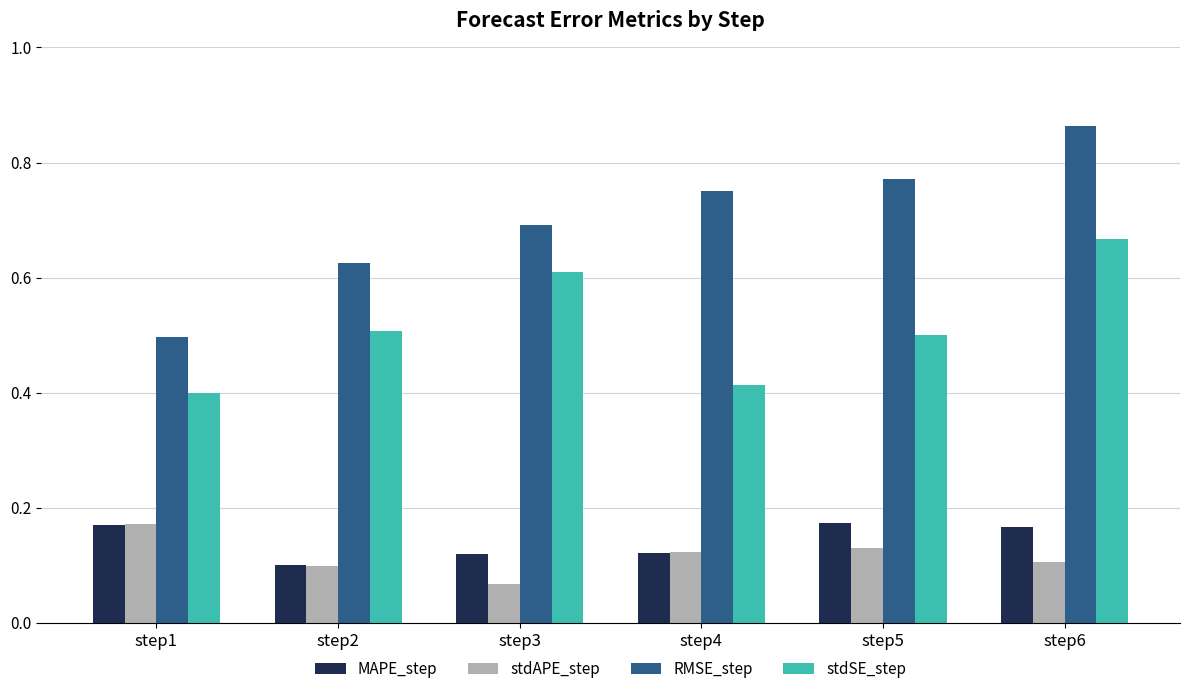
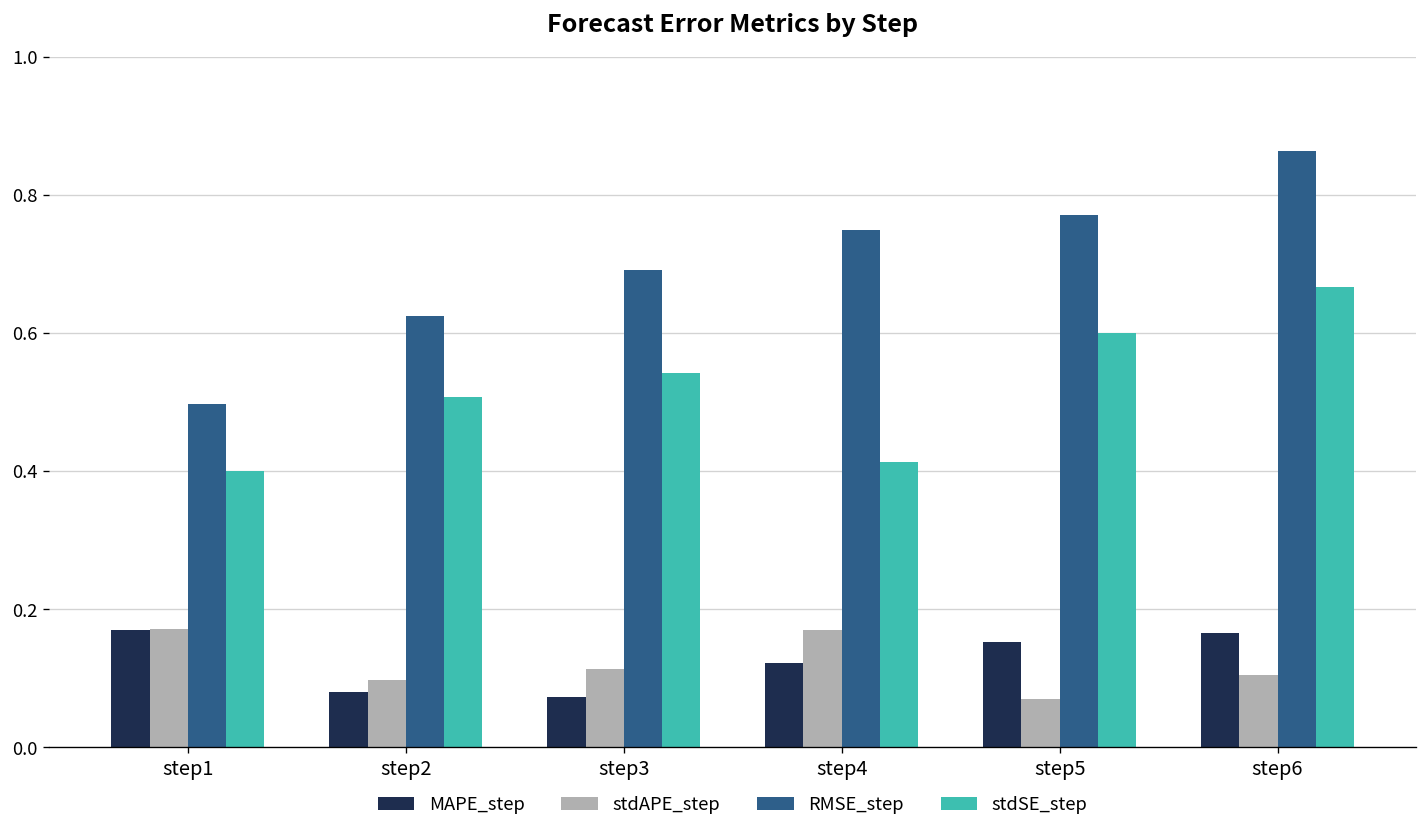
  {
    "MAPE_step": {
      "step1": 0.17,
-     "step2": 0.10,
-     "step3": 0.12,
+     "step2": 0.08,
+     "step3": 0.07,
      "step4": 0.12,
-     "step5": 0.17,
+     "step5": 0.15,
      "step6": 0.17
    },
    "stdAPE_step": {
      "step1": 0.17,
      "step2": 0.10,
-     "step3": 0.07,
-     "step4": 0.12,
-     "step5": 0.13,
+     "step3": 0.11,
+     "step4": 0.17,
+     "step5": 0.07,
      "step6": 0.11
    },
    "RMSE_step": {
      "step1": 0.50,
      "step2": 0.63,
      "step3": 0.69,
      "step4": 0.75,
      "step5": 0.77,
      "step6": 0.86
    },
    "stdSE_step": {
      "step1": 0.40,
      "step2": 0.51,
-     "step3": 0.61,
+     "step3": 0.54,
      "step4": 0.41,
-     "step5": 0.50,
+     "step5": 0.60,
      "step6": 0.67
    }
  }
